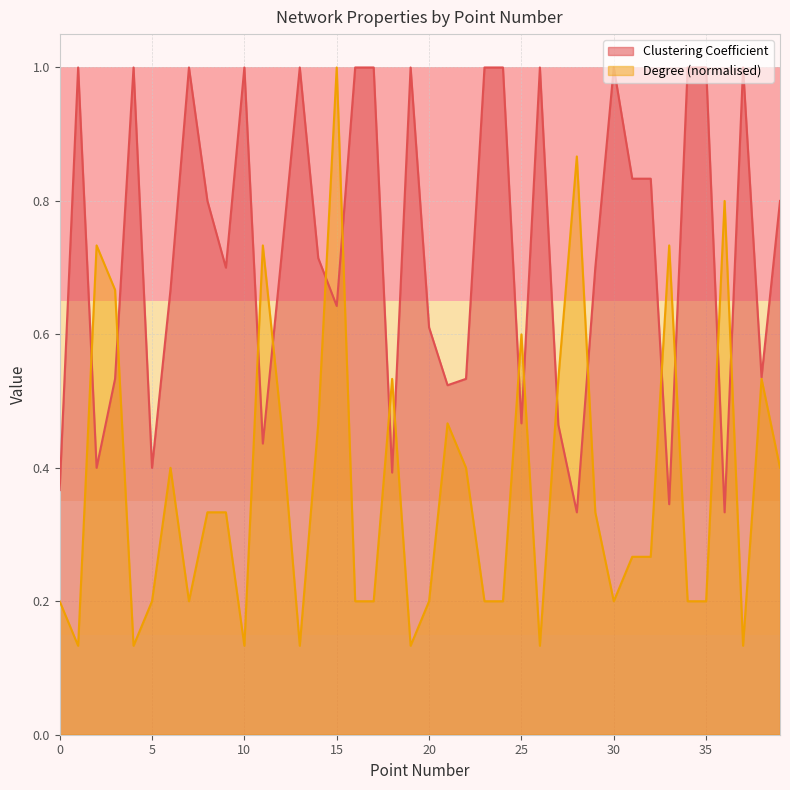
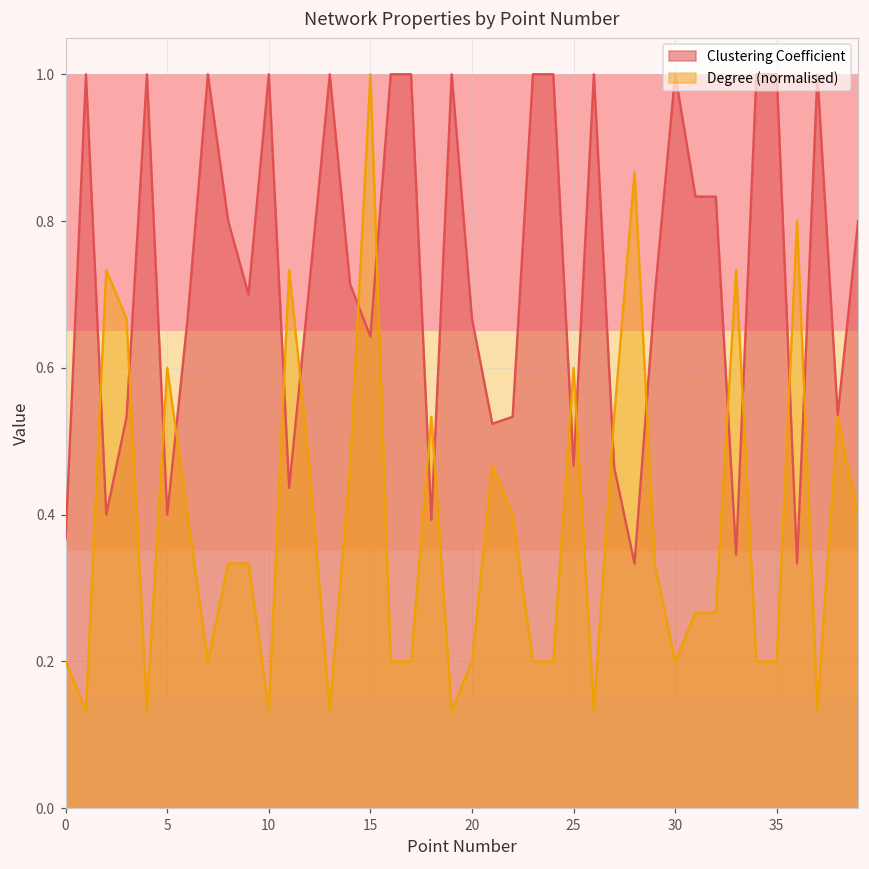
  {
    "Clustering Coefficient": {
      "0": 0.37,
      "5": 0.40,
      "10": 1.00,
      "15": 0.64,
-     "20": 0.61,
+     "20": 0.67,
      "25": 0.47
    },
    "Degree (normalised)": {
      "0": 0.20,
-     "5": 0.20,
+     "5": 0.60,
      "10": 0.13,
      "15": 1.00,
      "20": 0.20,
      "25": 0.60,
      "30": 0.20,
      "35": 0.20
    }
  }
